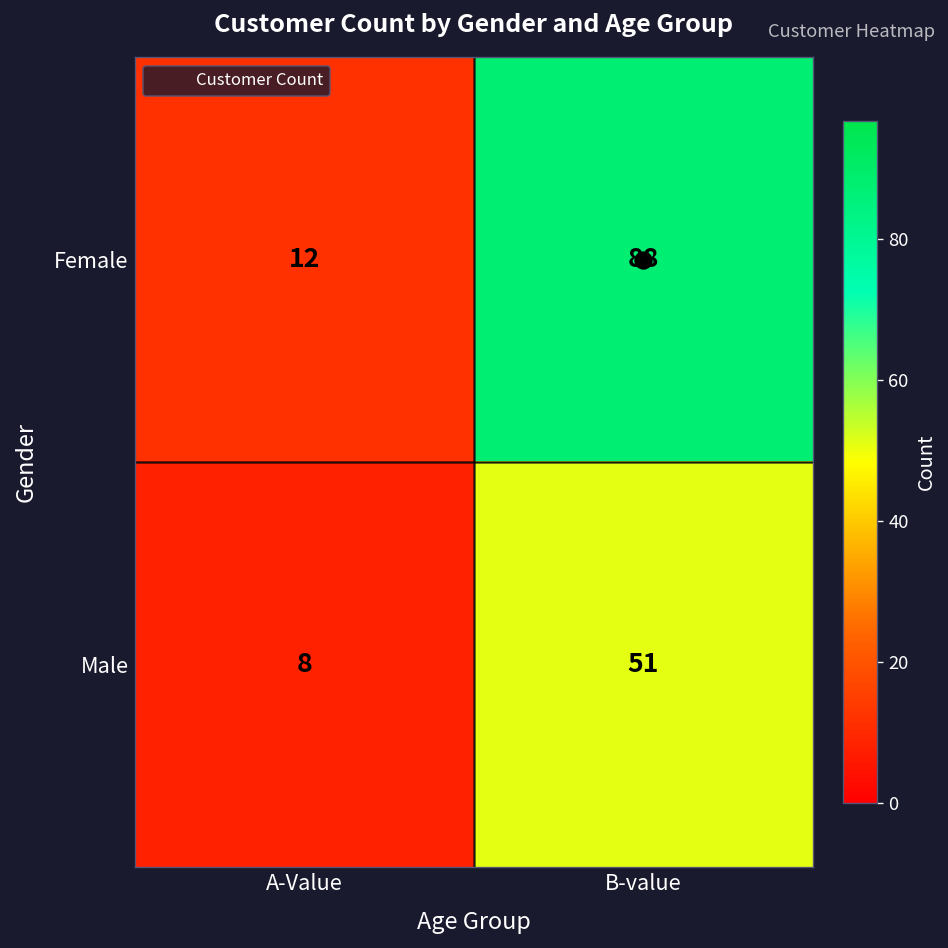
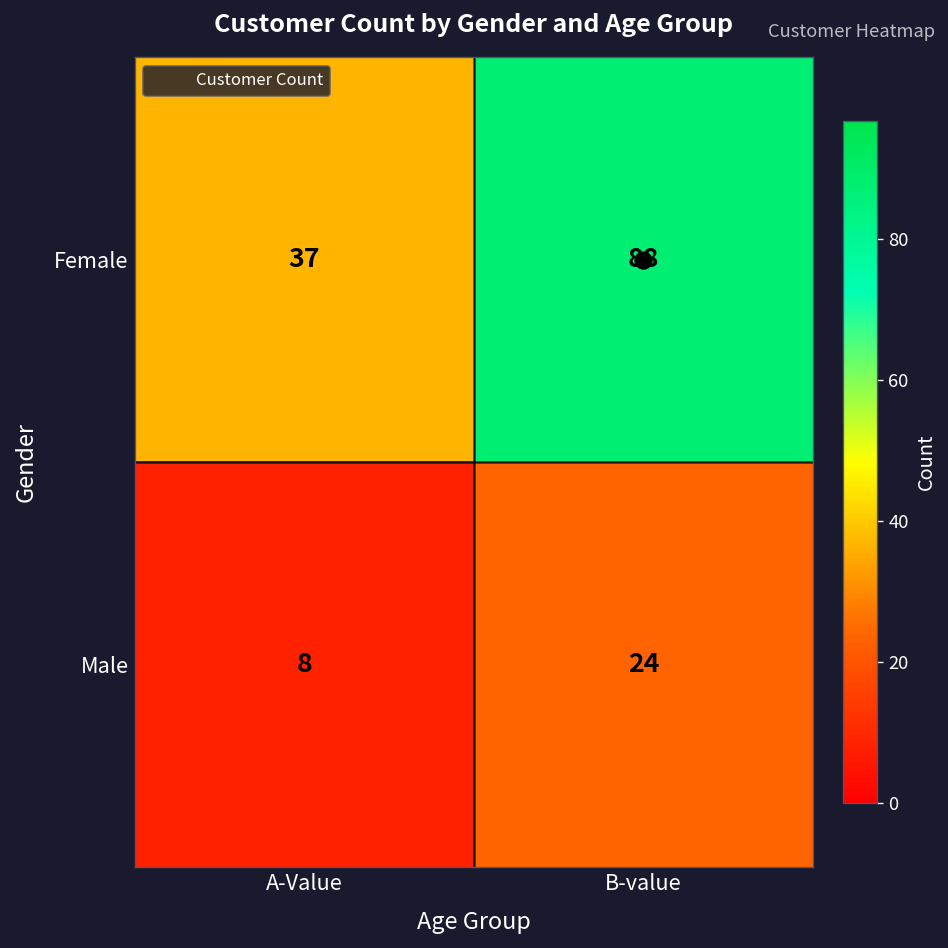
  {
    "Female": {
-     "A-Value": 12
+     "A-Value": 37
    },
    "Male": {
      "A-Value": 8,
-     "B-value": 51
+     "B-value": 24
    }
  }
